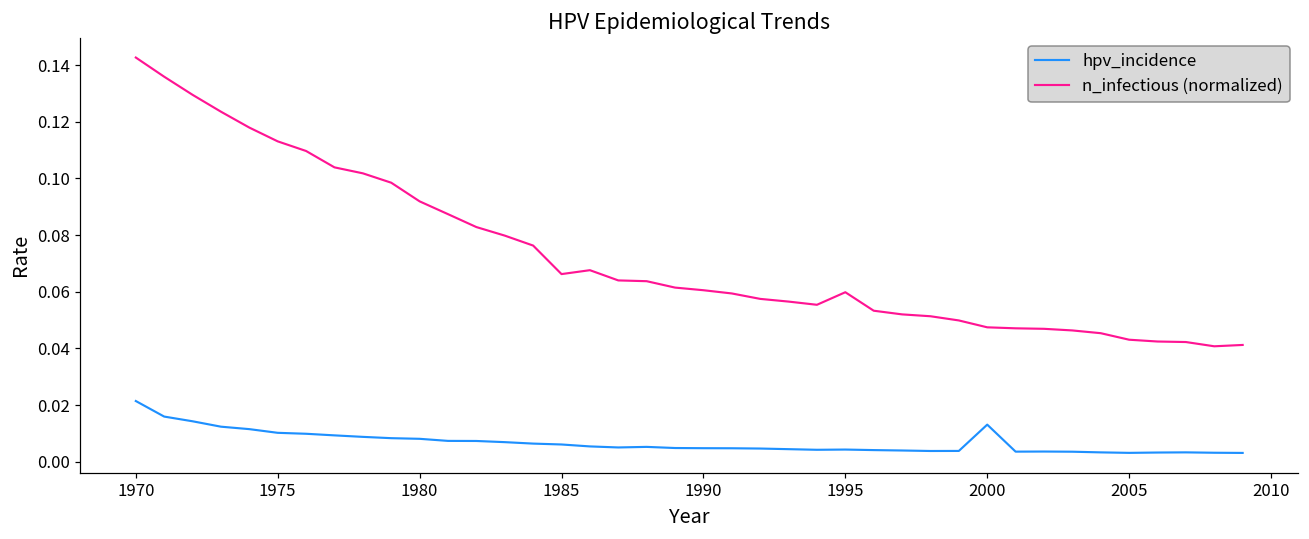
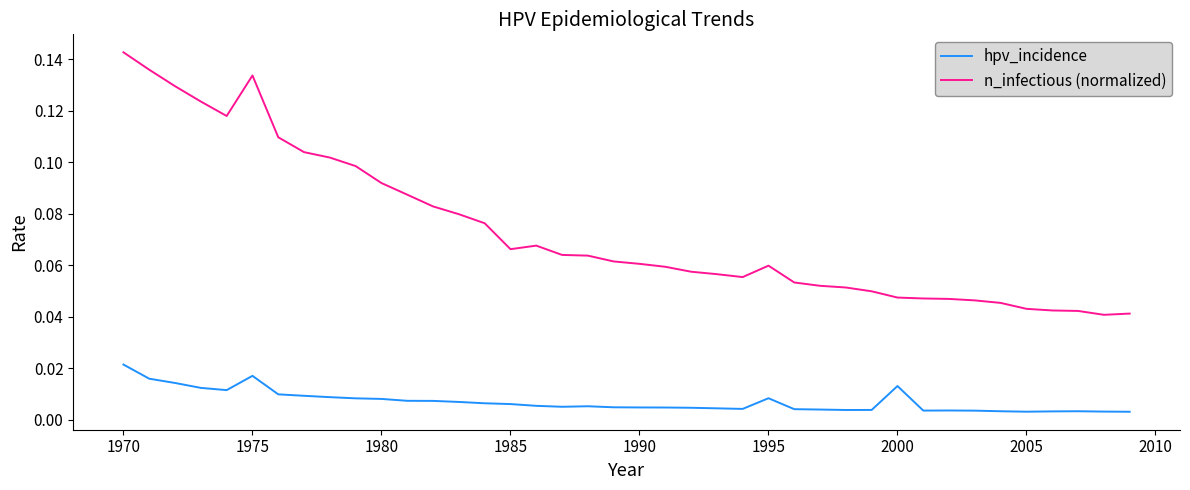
  {
    "hpv_incidence": {
      "1970": 0.021,
-     "1975": 0.010,
+     "1975": 0.017,
      "1980": 0.008,
      "1985": 0.006,
      "1990": 0.005,
-     "1995": 0.004,
+     "1995": 0.008,
      "2000": 0.013,
      "2005": 0.003
    },
    "n_infectious (normalized)": {
      "1970": 0.143,
-     "1975": 0.113,
+     "1975": 0.134,
      "1980": 0.092,
      "1985": 0.066,
      "1990": 0.061,
      "1995": 0.060,
      "2000": 0.047,
      "2005": 0.043
    }
  }
